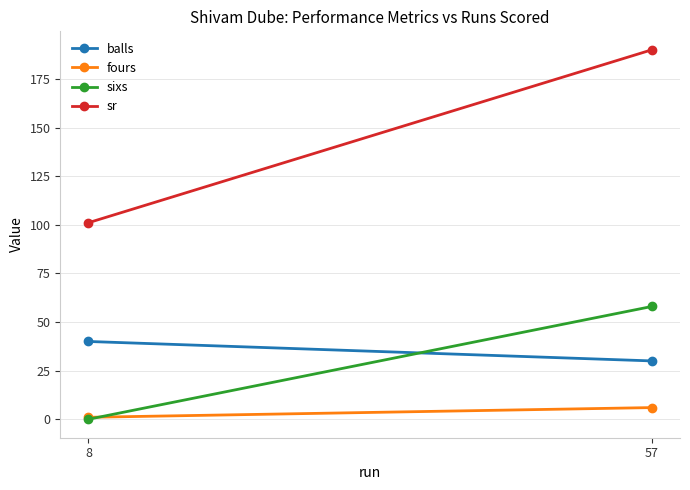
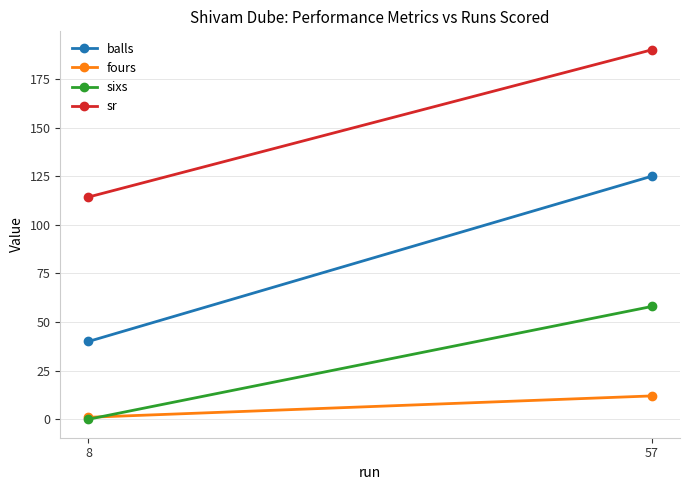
  {
    "balls": {
      "8": 40,
-     "57": 30
+     "57": 125
    },
    "fours": {
-     "57": 6
+     "57": 12
    },
    "sixs": {
      "57": 58
    },
    "sr": {
-     "8": 101,
+     "8": 114,
      "57": 190
    }
  }
